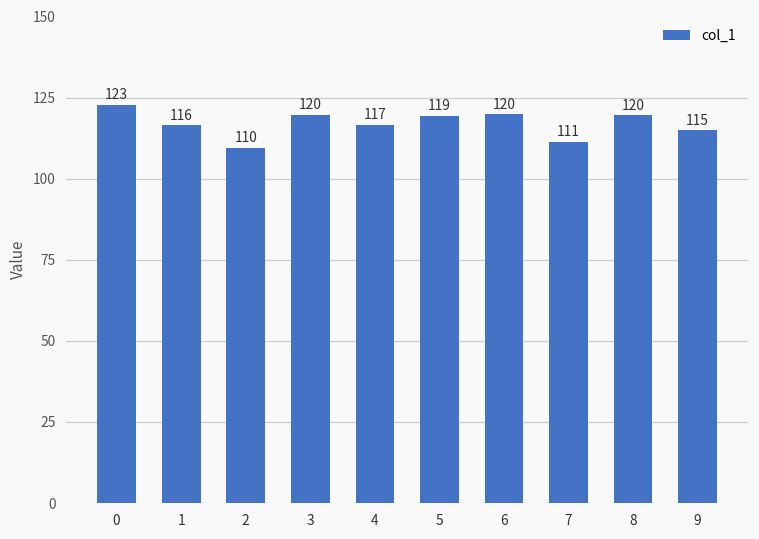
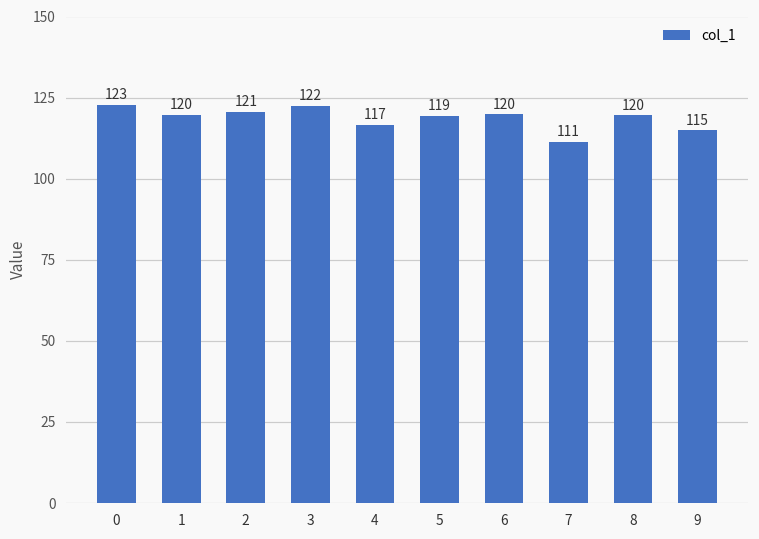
  {
    "0": 123,
-   "1": 116,
-   "2": 110,
-   "3": 120,
+   "1": 120,
+   "2": 121,
+   "3": 122,
    "4": 117,
    "5": 119,
    "6": 120,
    "7": 111,
    "8": 120,
    "9": 115
  }
